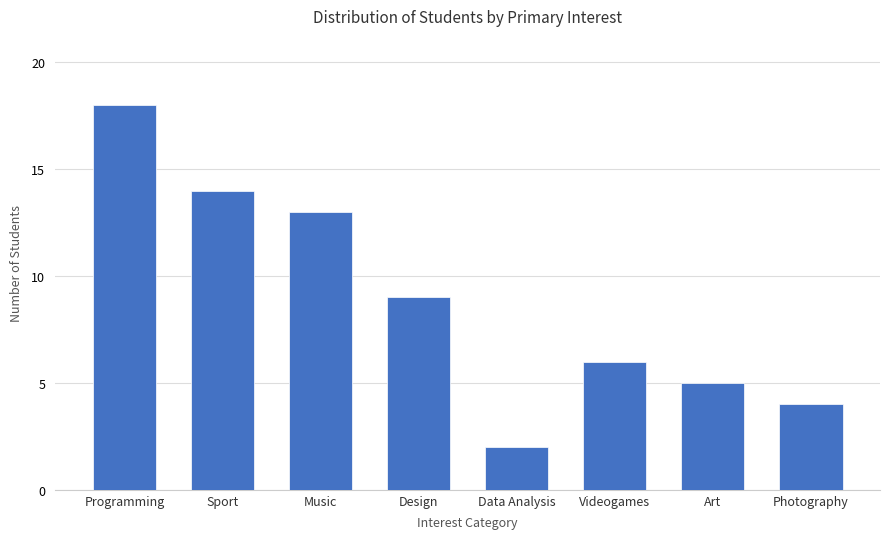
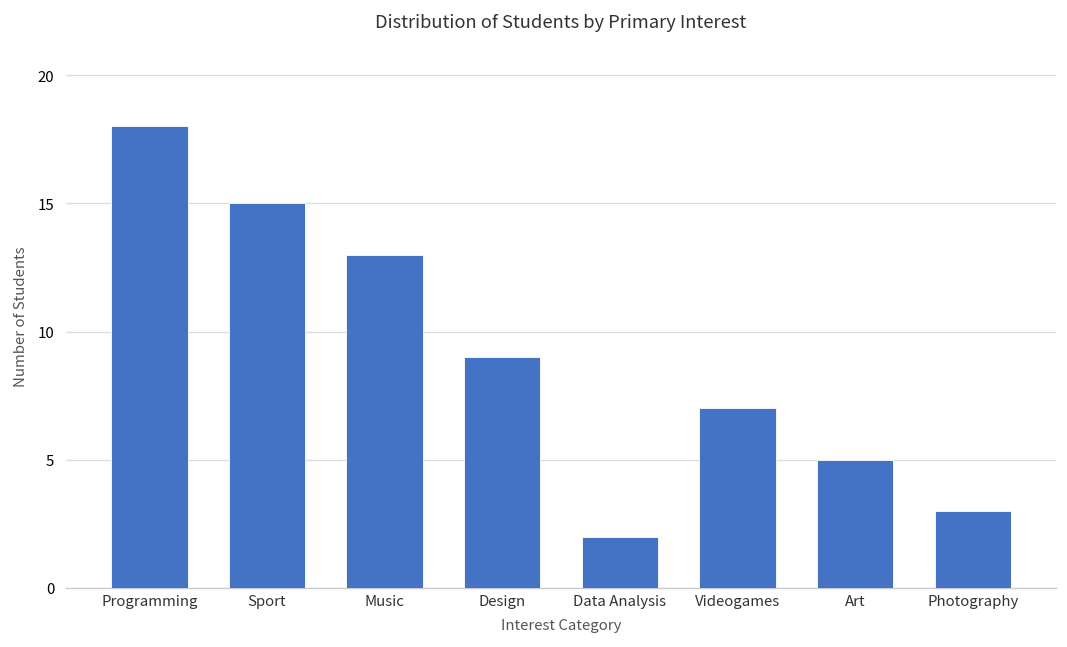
  {
    "Programming": 18,
-   "Sport": 14,
+   "Sport": 15,
    "Music": 13,
    "Design": 9,
    "Data Analysis": 2,
-   "Videogames": 6,
+   "Videogames": 7,
    "Art": 5,
-   "Photography": 4
+   "Photography": 3
  }
